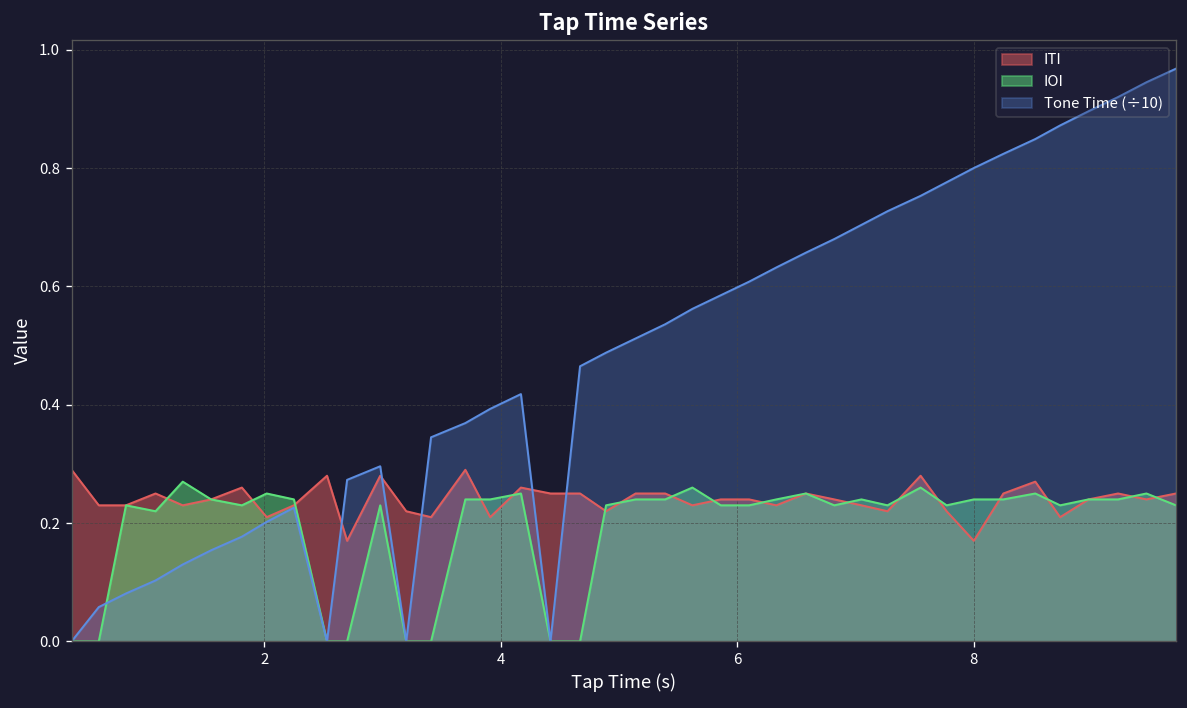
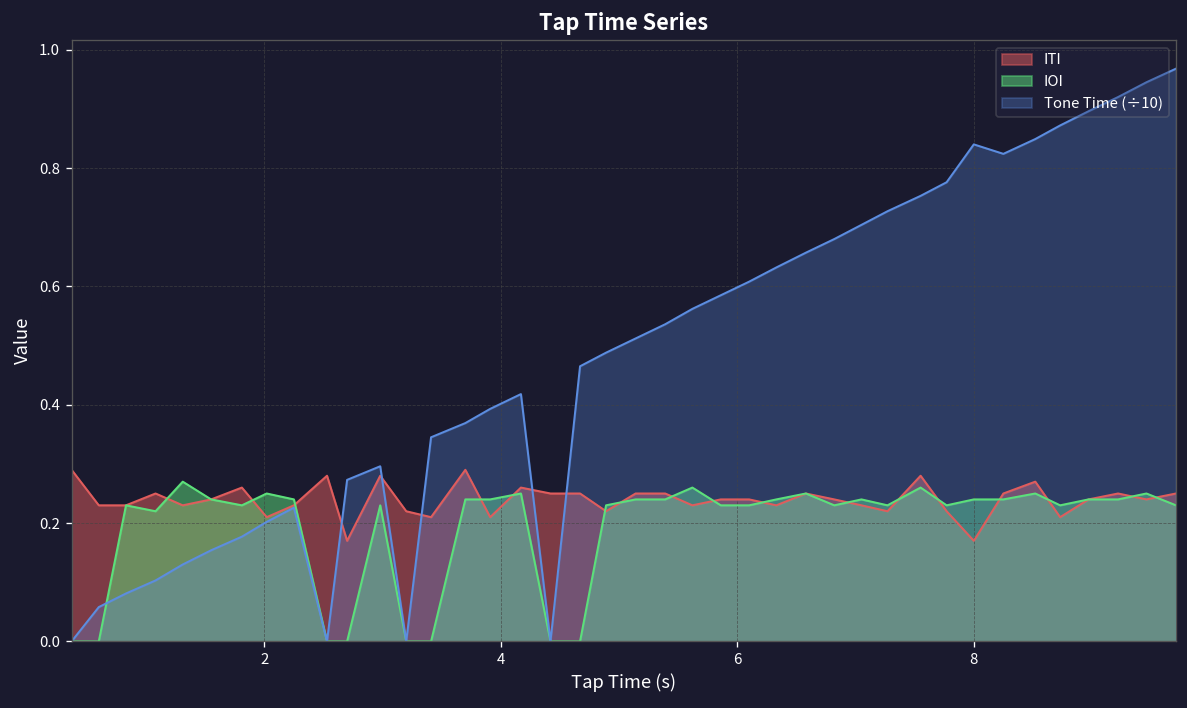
  {
    "ITI": {
      "8": 0.17
    },
    "IOI": {
      "8": 0.24
    },
    "Tone Time (÷10)": {
-     "8": 0.80
+     "8": 0.84
    }
  }
